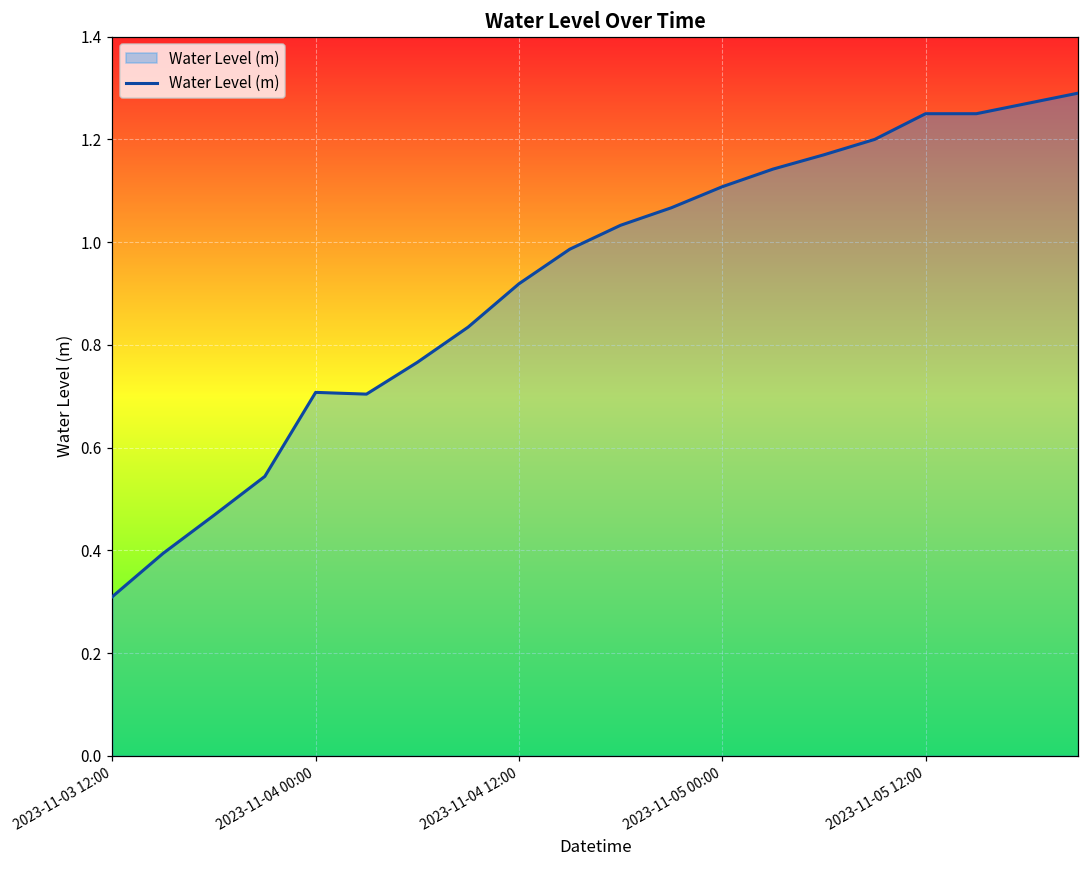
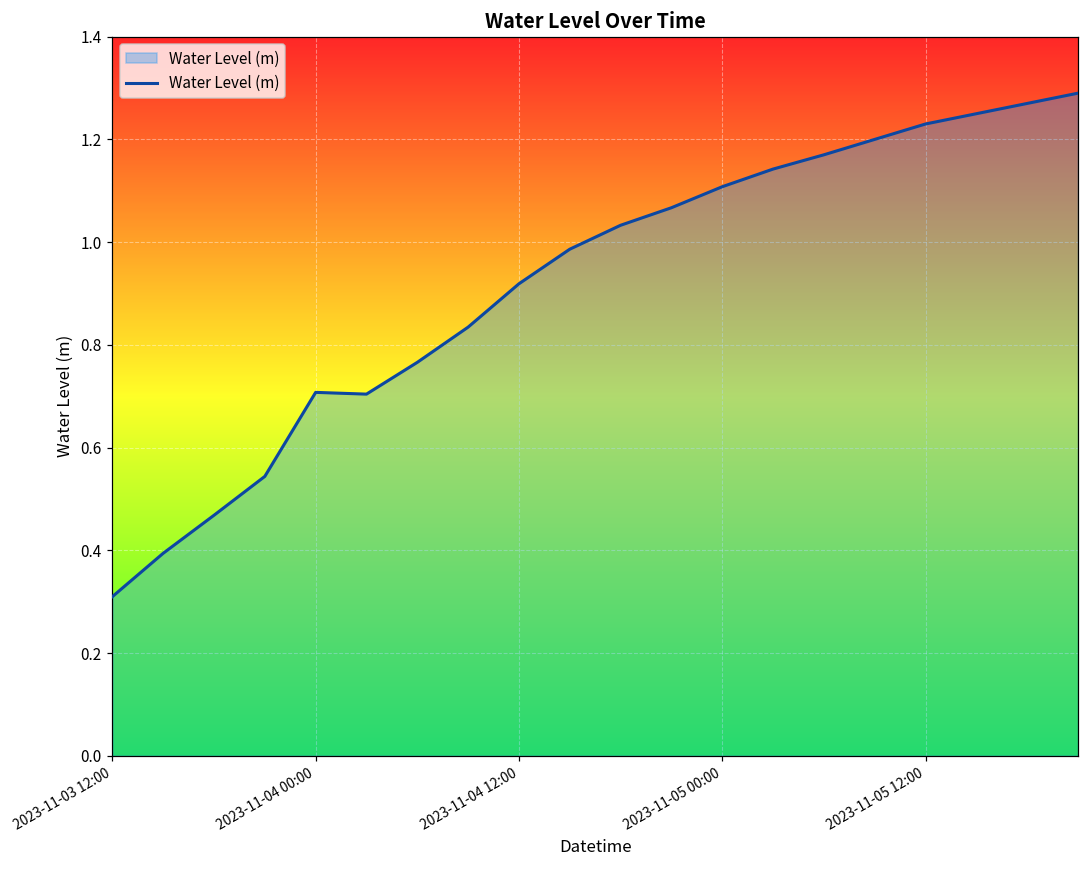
  {
    "2023-11-03 12:00": 0.31,
    "2023-11-04 00:00": 0.71,
    "2023-11-04 12:00": 0.92,
    "2023-11-05 00:00": 1.11,
-   "2023-11-05 12:00": 1.25
+   "2023-11-05 12:00": 1.23
  }
